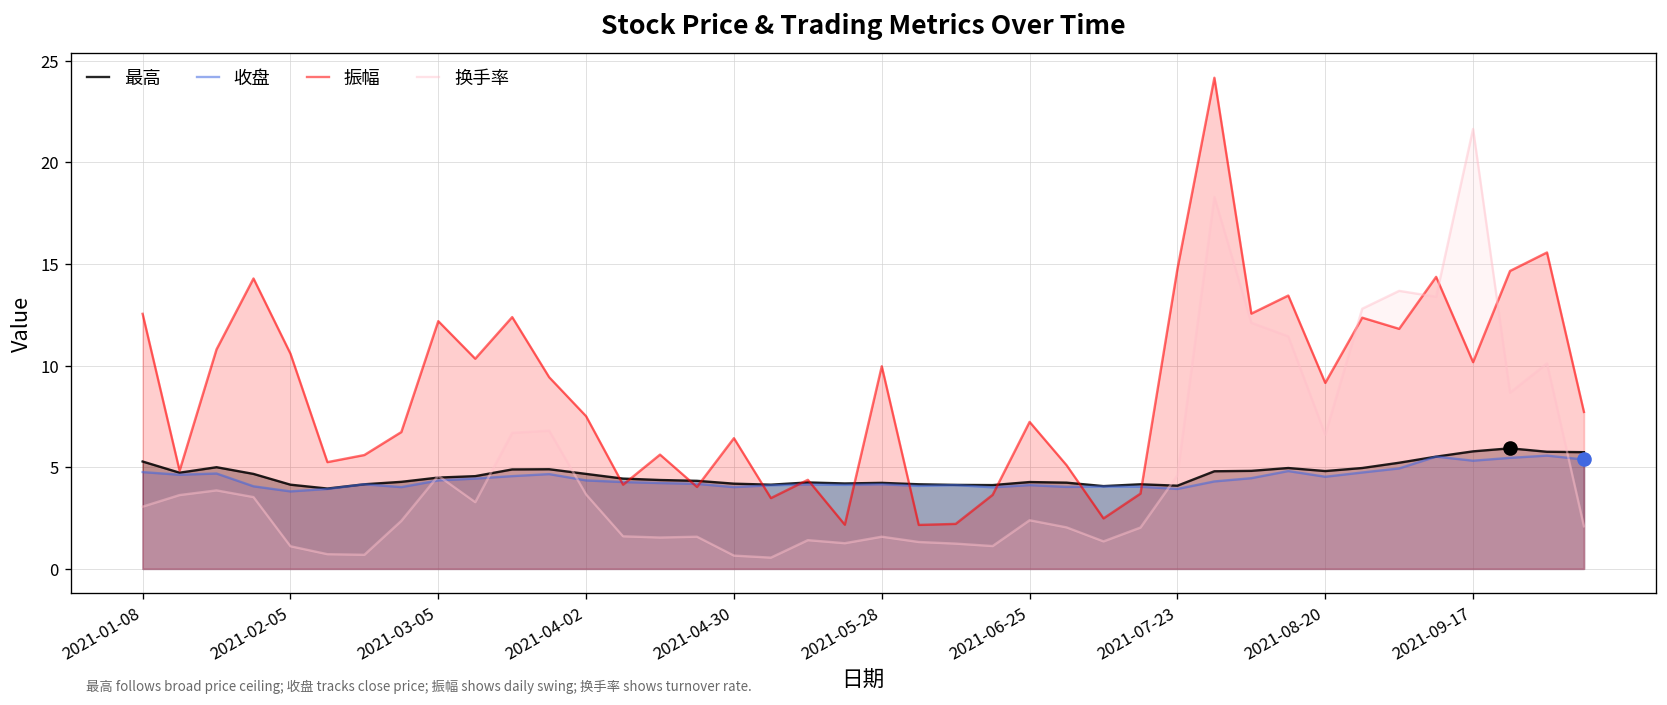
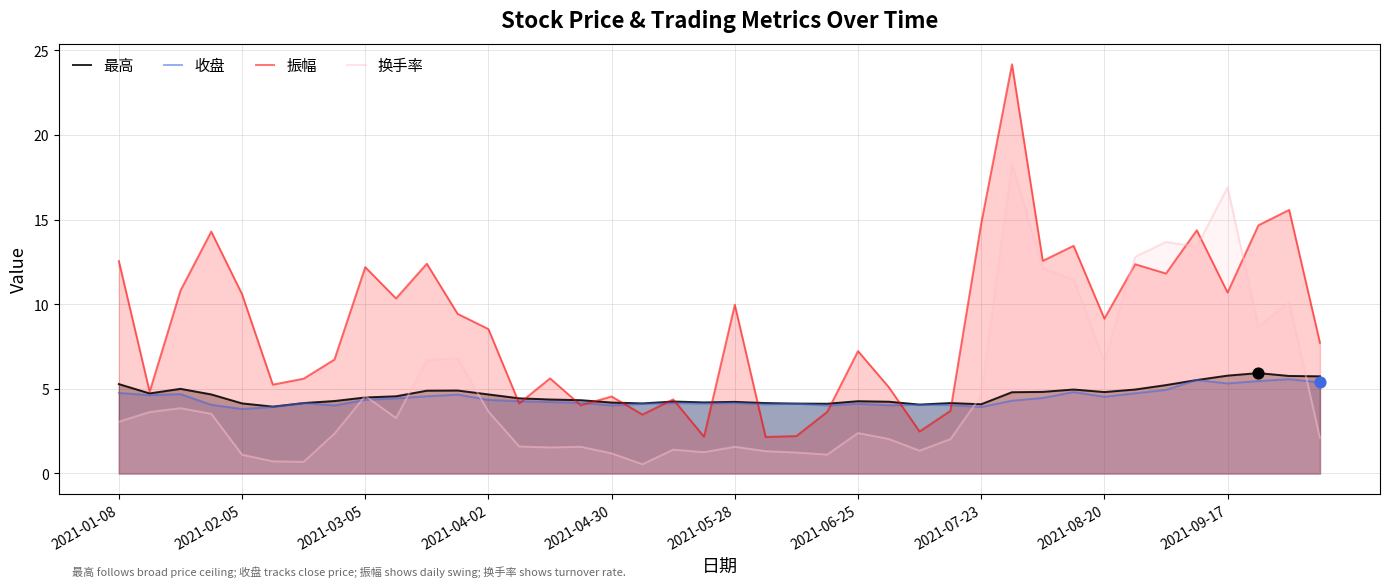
  {
    "振幅": {
      "2021-01-08": 12.6,
      "2021-02-05": 10.6,
      "2021-03-05": 12.2,
-     "2021-04-02": 7.5,
-     "2021-04-30": 6.4,
+     "2021-04-02": 8.5,
+     "2021-04-30": 4.6,
      "2021-05-28": 10.0,
      "2021-06-25": 7.2,
      "2021-07-23": 14.8,
      "2021-08-20": 9.2,
-     "2021-09-17": 10.2
+     "2021-09-17": 10.7
    },
    "换手率": {
      "2021-01-08": 3.1,
      "2021-02-05": 1.1,
      "2021-04-02": 3.7,
-     "2021-04-30": 0.7,
+     "2021-04-30": 1.2,
      "2021-05-28": 1.6,
      "2021-06-25": 2.4,
      "2021-07-23": 4.6,
      "2021-08-20": 6.6,
-     "2021-09-17": 21.7
+     "2021-09-17": 16.9
    }
  }
